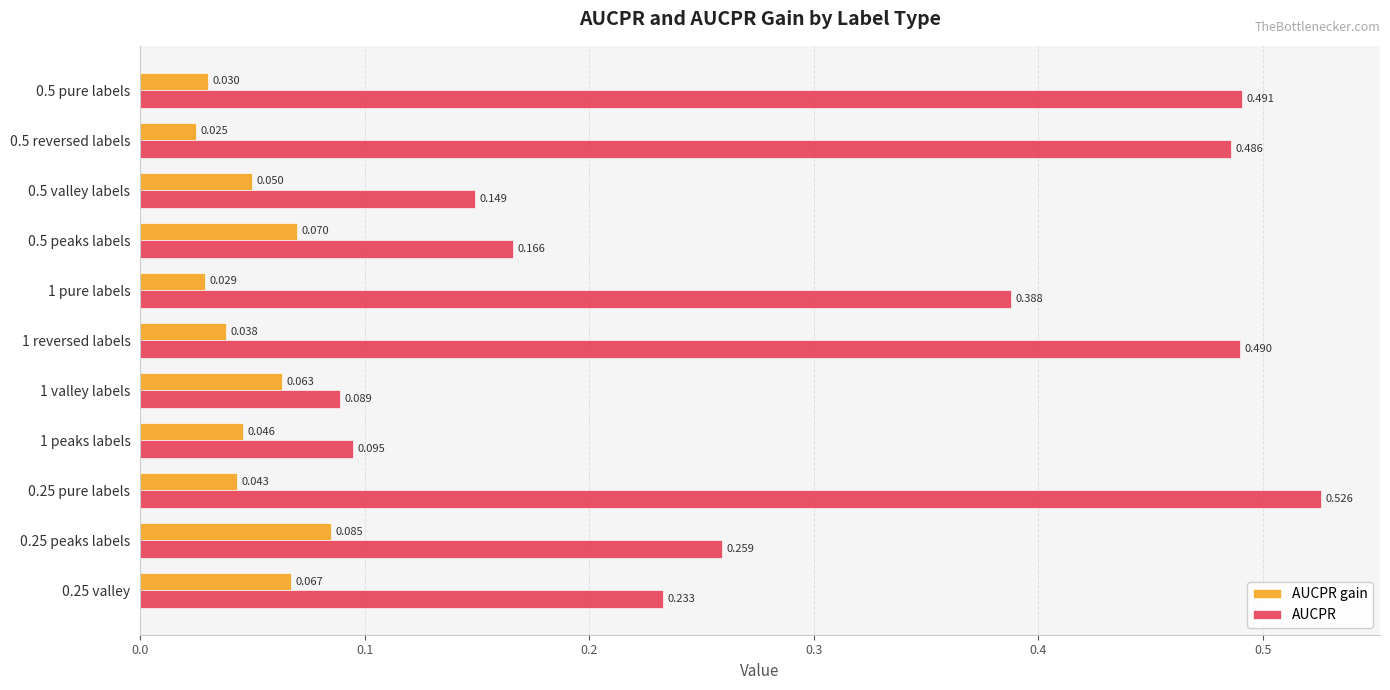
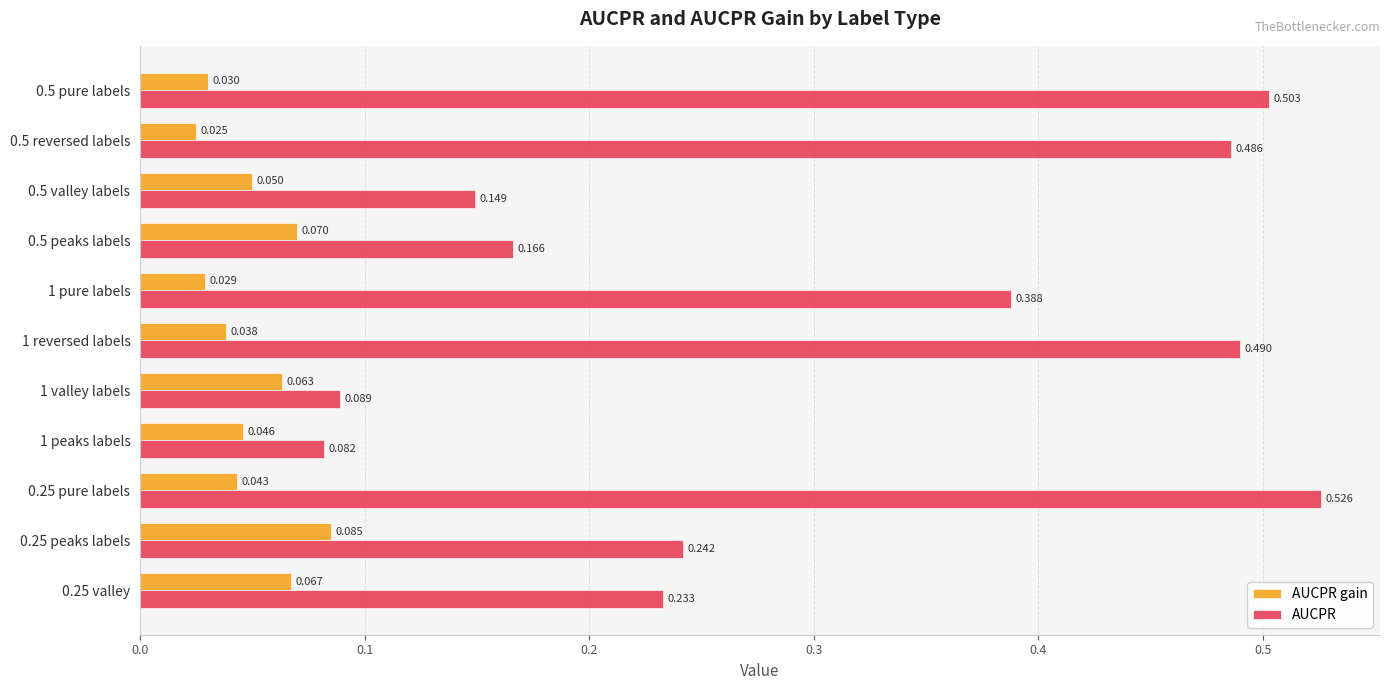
  {
    "AUCPR gain": {
      "0.5 pure labels": 0.030,
      "0.5 reversed labels": 0.025,
      "0.5 valley labels": 0.050,
      "0.5 peaks labels": 0.070,
      "1 pure labels": 0.029,
      "1 reversed labels": 0.038,
      "1 valley labels": 0.063,
      "1 peaks labels": 0.046,
      "0.25 pure labels": 0.043,
      "0.25 peaks labels": 0.085,
      "0.25 valley": 0.067
    },
    "AUCPR": {
-     "0.5 pure labels": 0.491,
+     "0.5 pure labels": 0.503,
      "0.5 reversed labels": 0.486,
      "0.5 valley labels": 0.149,
      "0.5 peaks labels": 0.166,
      "1 pure labels": 0.388,
      "1 reversed labels": 0.490,
      "1 valley labels": 0.089,
-     "1 peaks labels": 0.095,
+     "1 peaks labels": 0.082,
      "0.25 pure labels": 0.526,
-     "0.25 peaks labels": 0.259,
+     "0.25 peaks labels": 0.242,
      "0.25 valley": 0.233
    }
  }
